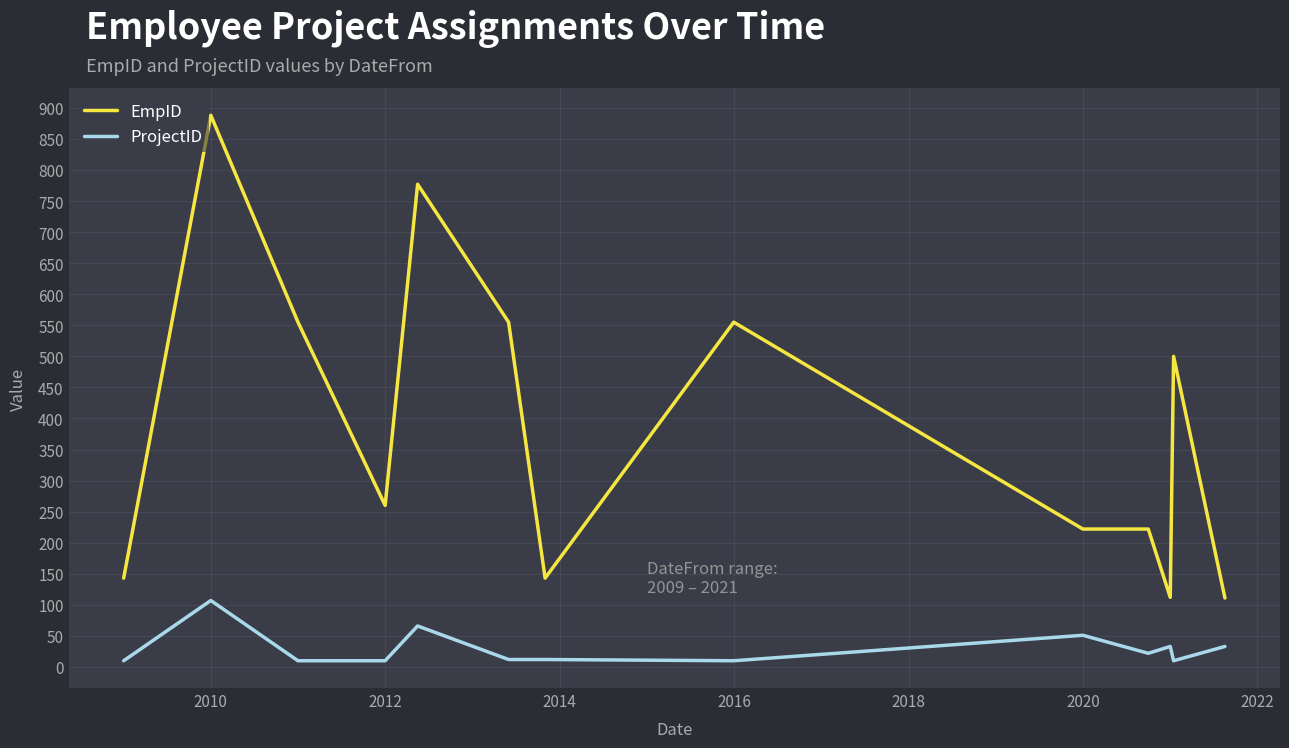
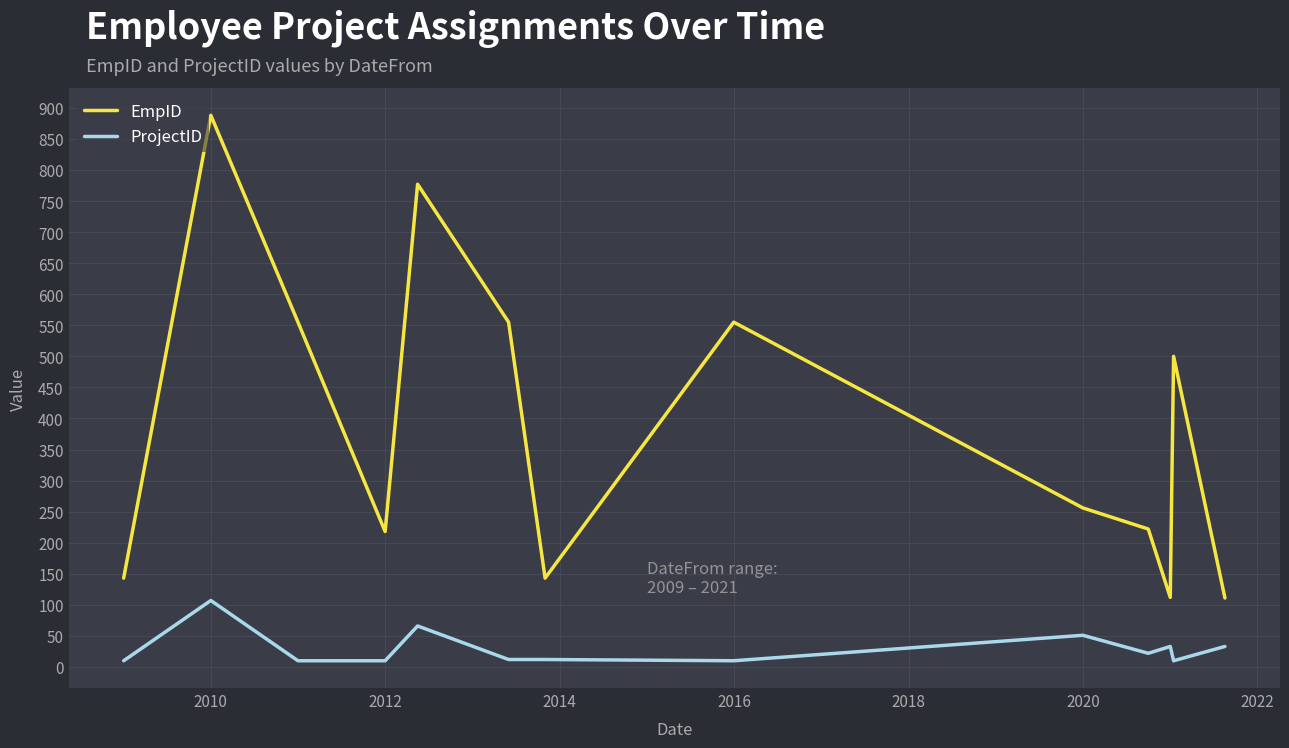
  {
    "EmpID": {
      "2010": 890,
-     "2012": 260,
-     "2020": 220
+     "2012": 220,
+     "2020": 260
    },
    "ProjectID": {
      "2010": 110,
      "2012": 10,
      "2020": 50
    }
  }
